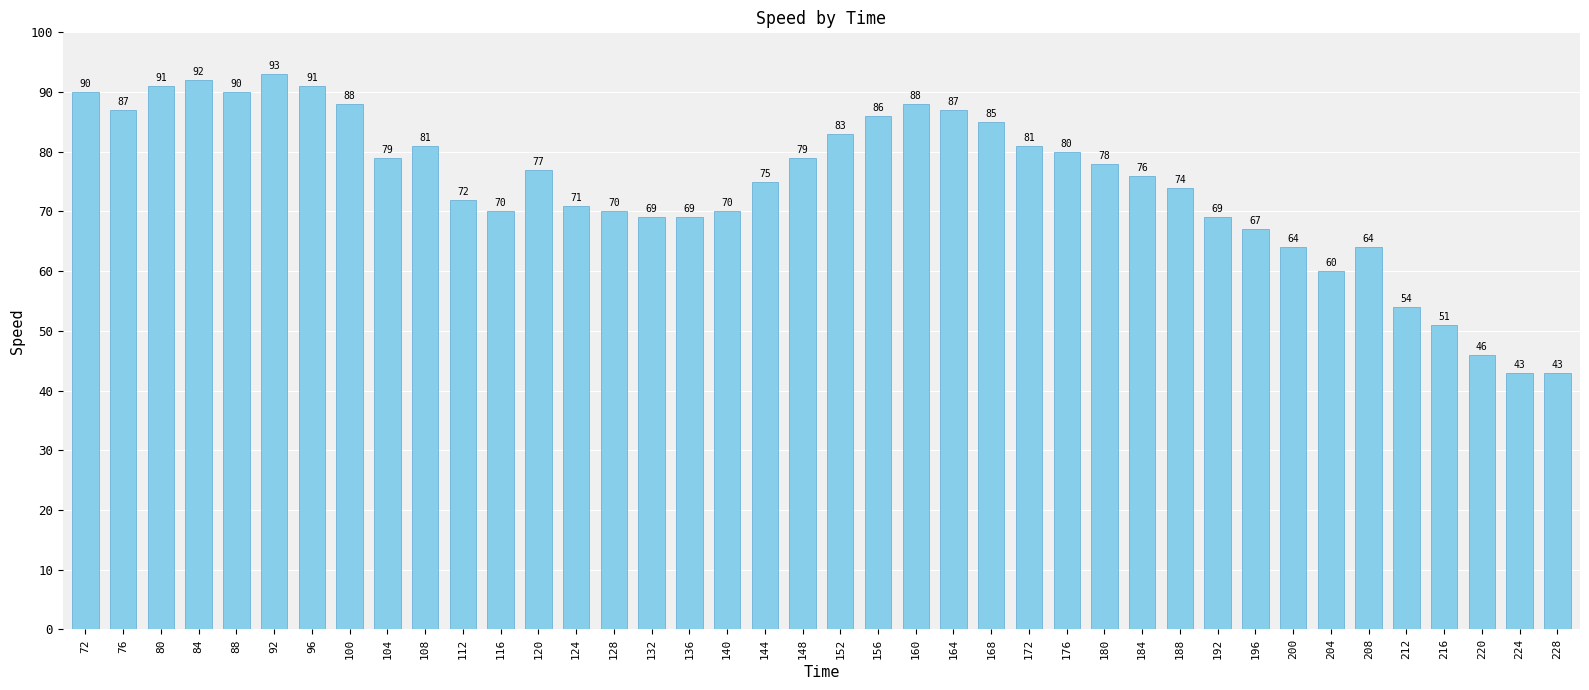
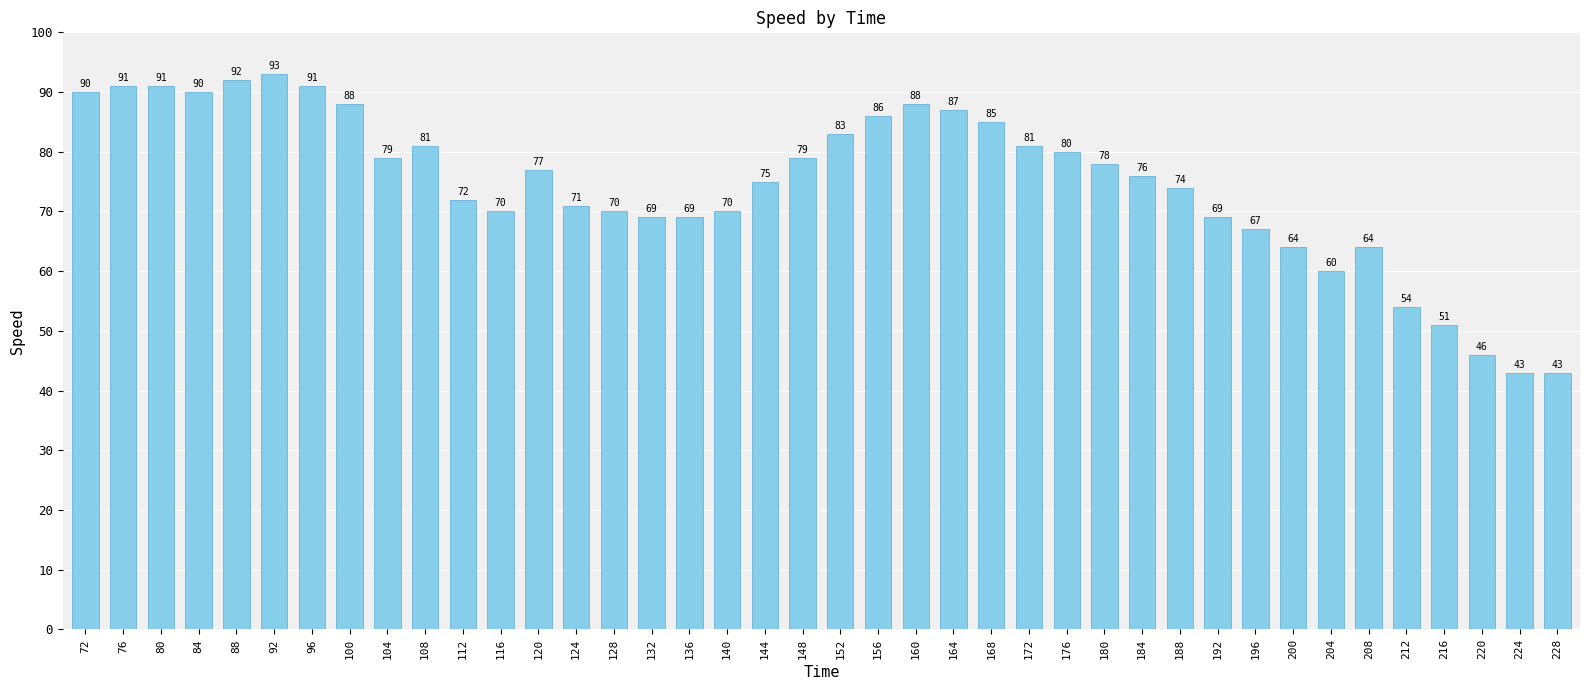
  {
    "72": 90,
-   "76": 87,
+   "76": 91,
    "80": 91,
-   "84": 92,
-   "88": 90,
+   "84": 90,
+   "88": 92,
    "92": 93,
    "96": 91,
    "100": 88,
    "104": 79,
    "108": 81,
    "112": 72,
    "116": 70,
    "120": 77,
    "124": 71,
    "128": 70,
    "132": 69,
    "136": 69,
    "140": 70,
    "144": 75,
    "148": 79,
    "152": 83,
    "156": 86,
    "160": 88,
    "164": 87,
    "168": 85,
    "172": 81,
    "176": 80,
    "180": 78,
    "184": 76,
    "188": 74,
    "192": 69,
    "196": 67,
    "200": 64,
    "204": 60,
    "208": 64,
    "212": 54,
    "216": 51,
    "220": 46,
    "224": 43,
    "228": 43
  }
